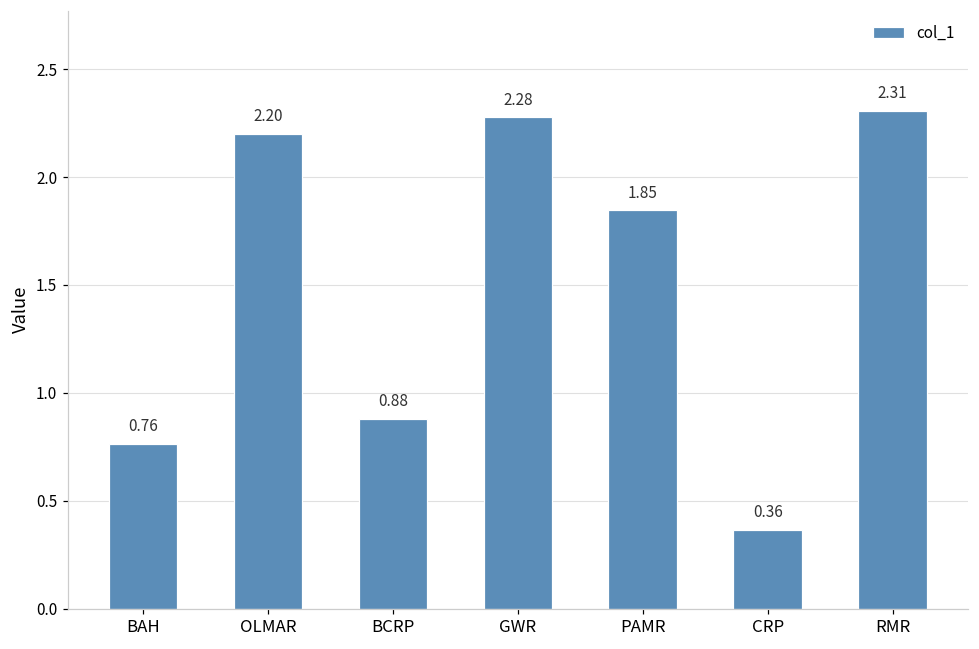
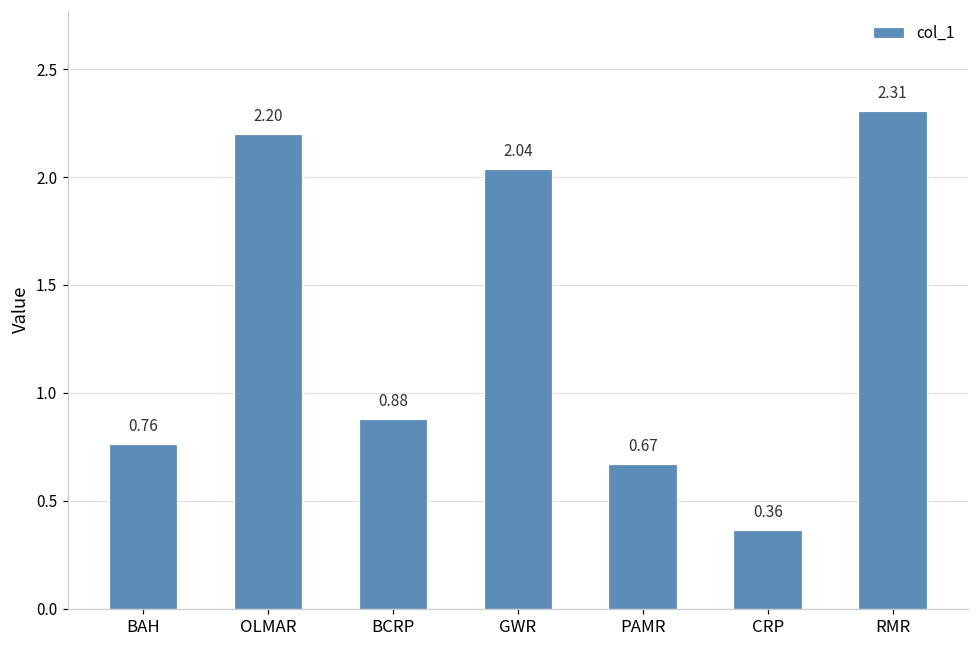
  {
    "BAH": 0.76,
    "OLMAR": 2.20,
    "BCRP": 0.88,
-   "GWR": 2.28,
-   "PAMR": 1.85,
+   "GWR": 2.04,
+   "PAMR": 0.67,
    "CRP": 0.36,
    "RMR": 2.31
  }
